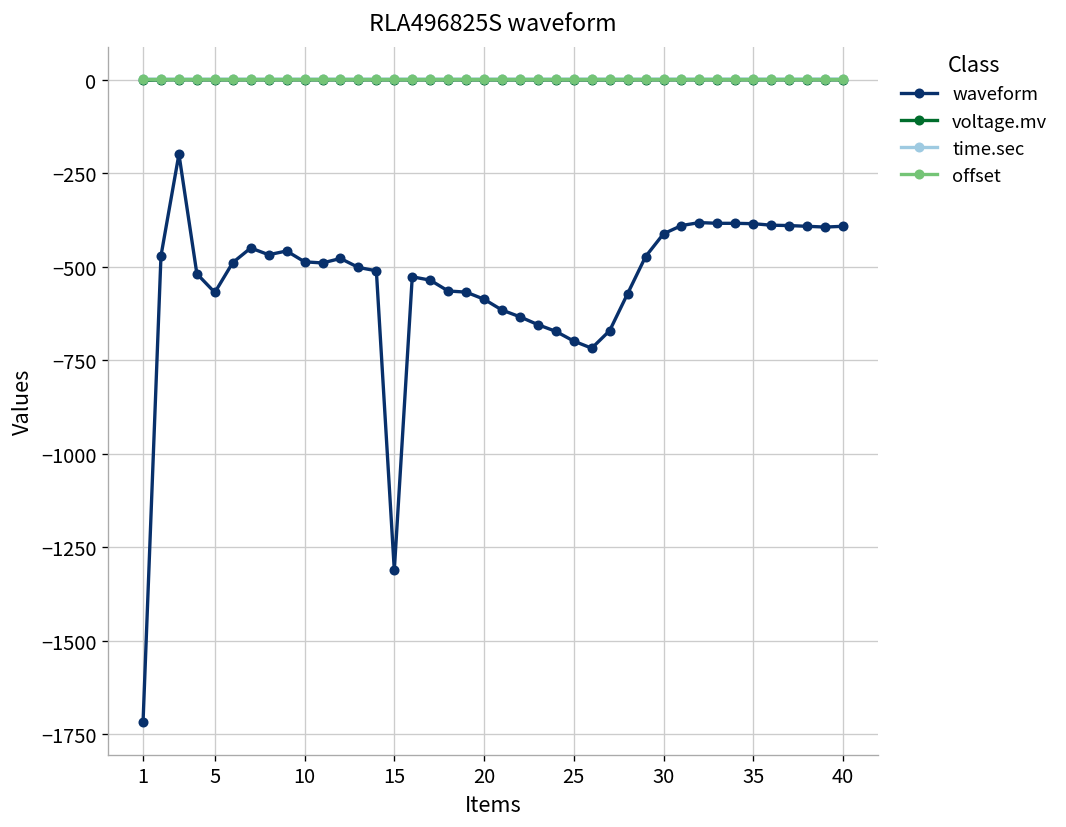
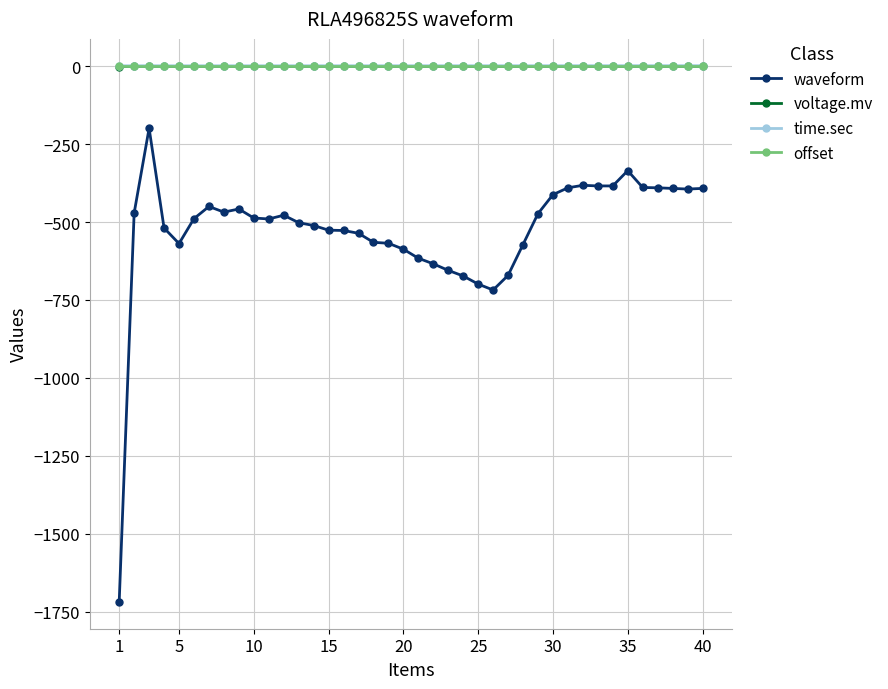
  {
    "waveform": {
      "1": -1720,
      "5": -570,
      "10": -490,
-     "15": -1310,
+     "15": -530,
      "20": -590,
      "25": -700,
      "30": -410,
-     "35": -390,
+     "35": -340,
      "40": -390
    }
  }
